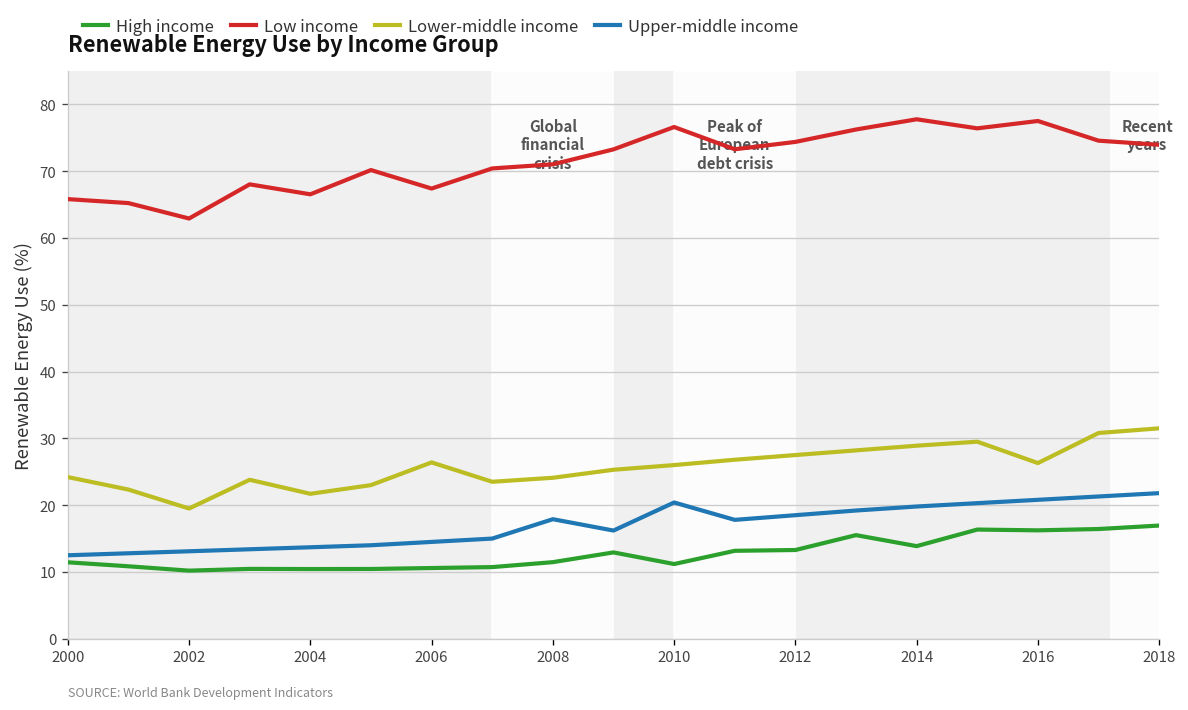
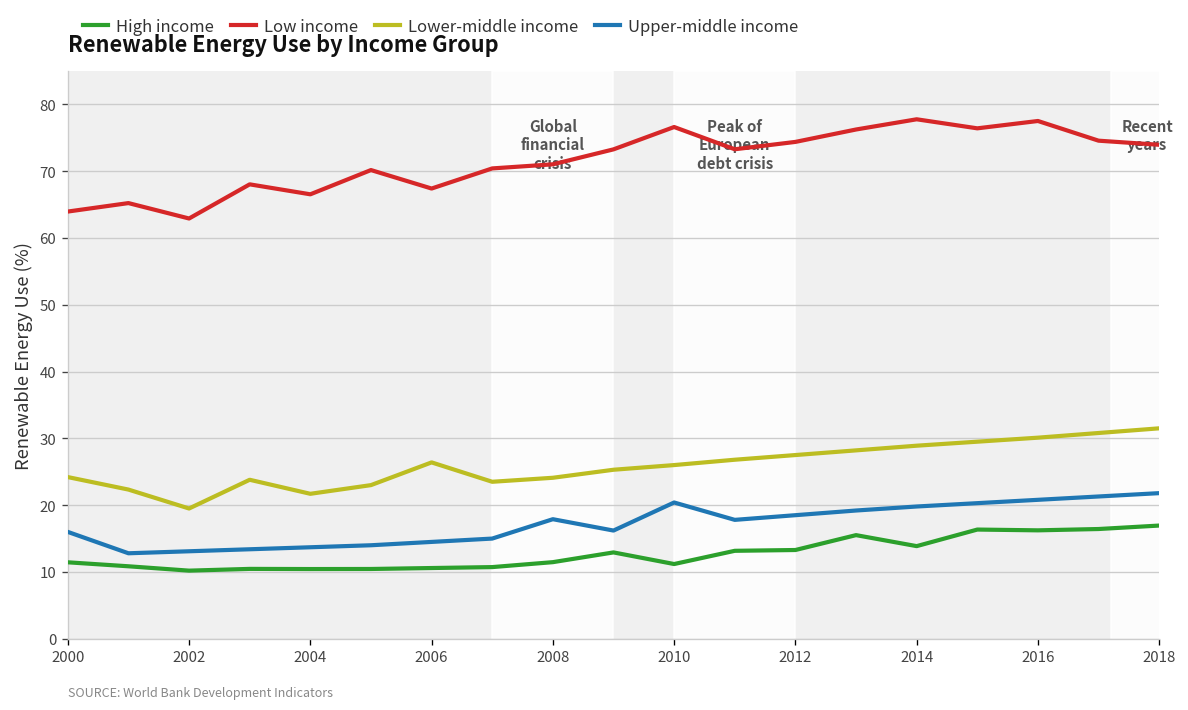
  {
    "High income": {
      "2000": 11,
      "2002": 10,
      "2004": 10,
      "2006": 11,
      "2008": 11,
      "2010": 11,
      "2012": 13,
      "2014": 14,
      "2016": 16,
      "2018": 17
    },
    "Low income": {
-     "2000": 66,
+     "2000": 64,
      "2002": 63,
      "2004": 67,
      "2006": 67,
      "2008": 71,
      "2010": 77,
      "2012": 74,
      "2014": 78,
      "2016": 77,
      "2018": 74
    },
    "Lower-middle income": {
      "2000": 24,
      "2002": 20,
      "2004": 22,
      "2006": 26,
      "2008": 24,
      "2010": 26,
      "2012": 28,
      "2014": 29,
-     "2016": 26,
+     "2016": 30,
      "2018": 32
    },
    "Upper-middle income": {
-     "2000": 13,
+     "2000": 16,
      "2002": 13,
      "2004": 14,
      "2006": 15,
      "2008": 18,
      "2010": 20,
      "2012": 19,
      "2014": 20,
      "2016": 21,
      "2018": 22
    }
  }
